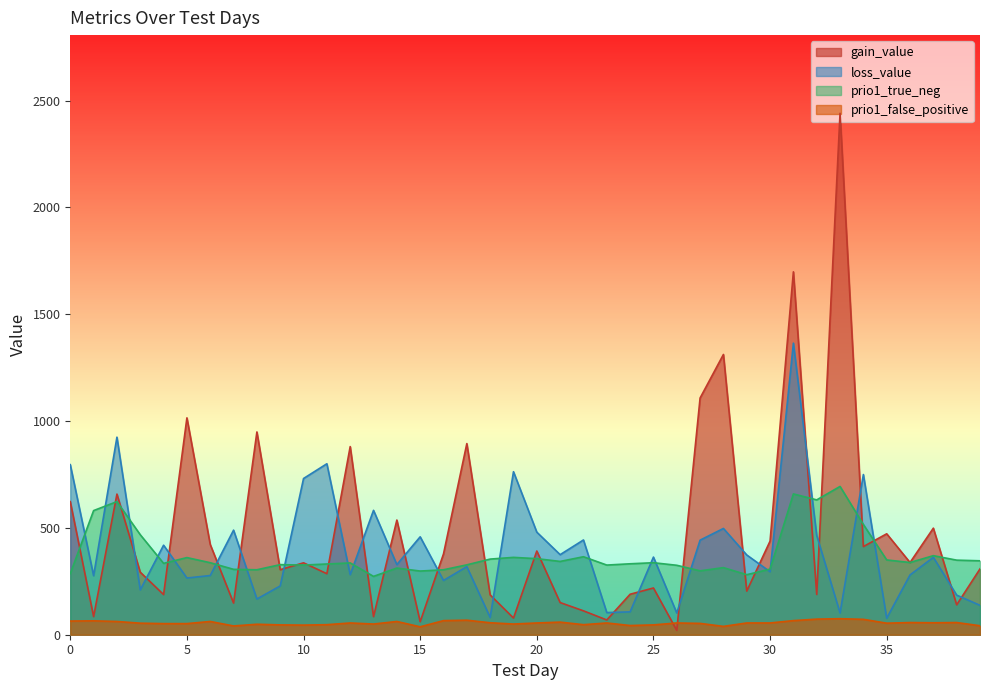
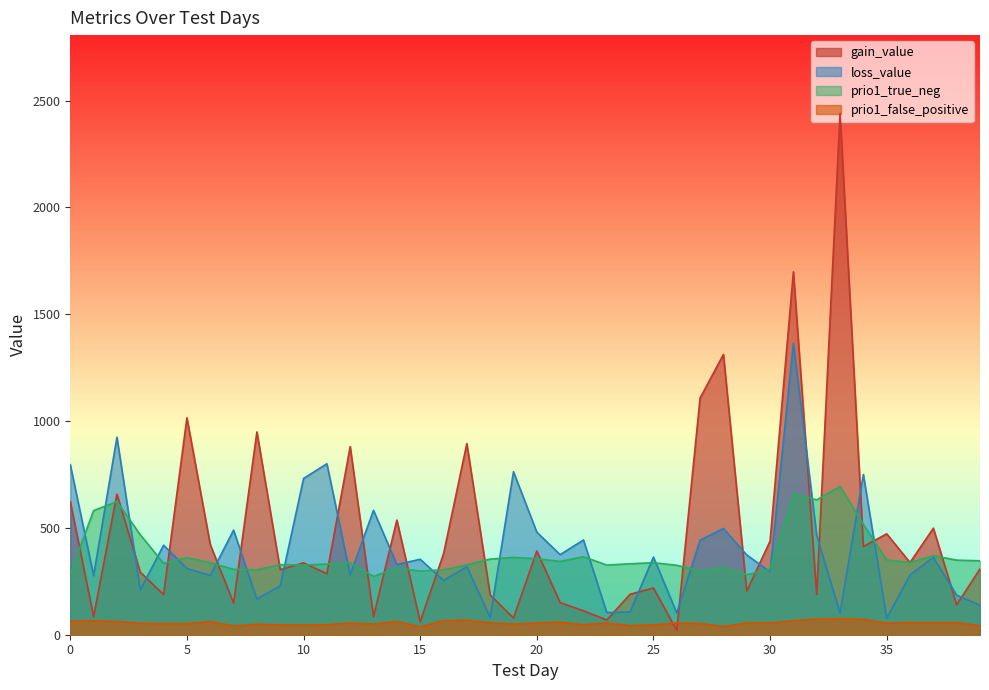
  {
    "loss_value": {
      "0": 800,
-     "5": 270,
+     "5": 310,
      "10": 730,
-     "15": 460,
+     "15": 350,
      "20": 480,
      "25": 360,
      "30": 290,
      "35": 80
    },
    "prio1_true_neg": {
      "0": 290,
      "5": 360,
      "15": 300,
      "20": 360,
      "25": 340,
      "30": 310,
      "35": 350
    }
  }
